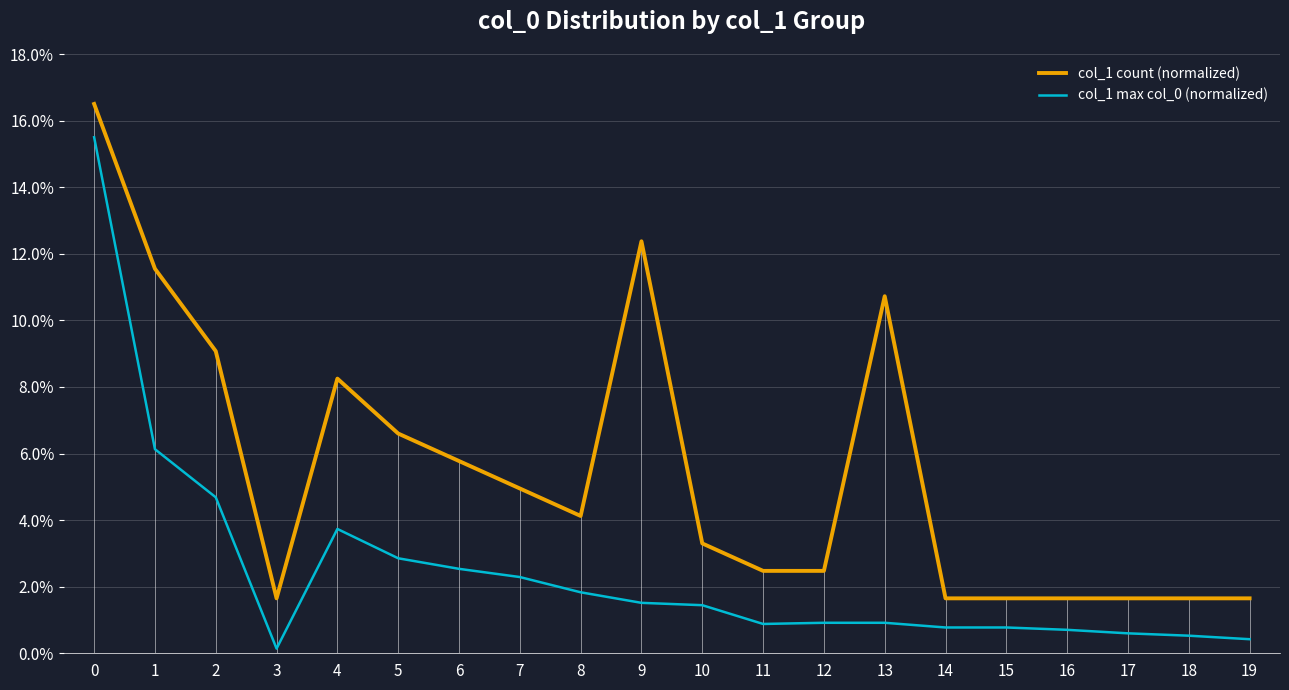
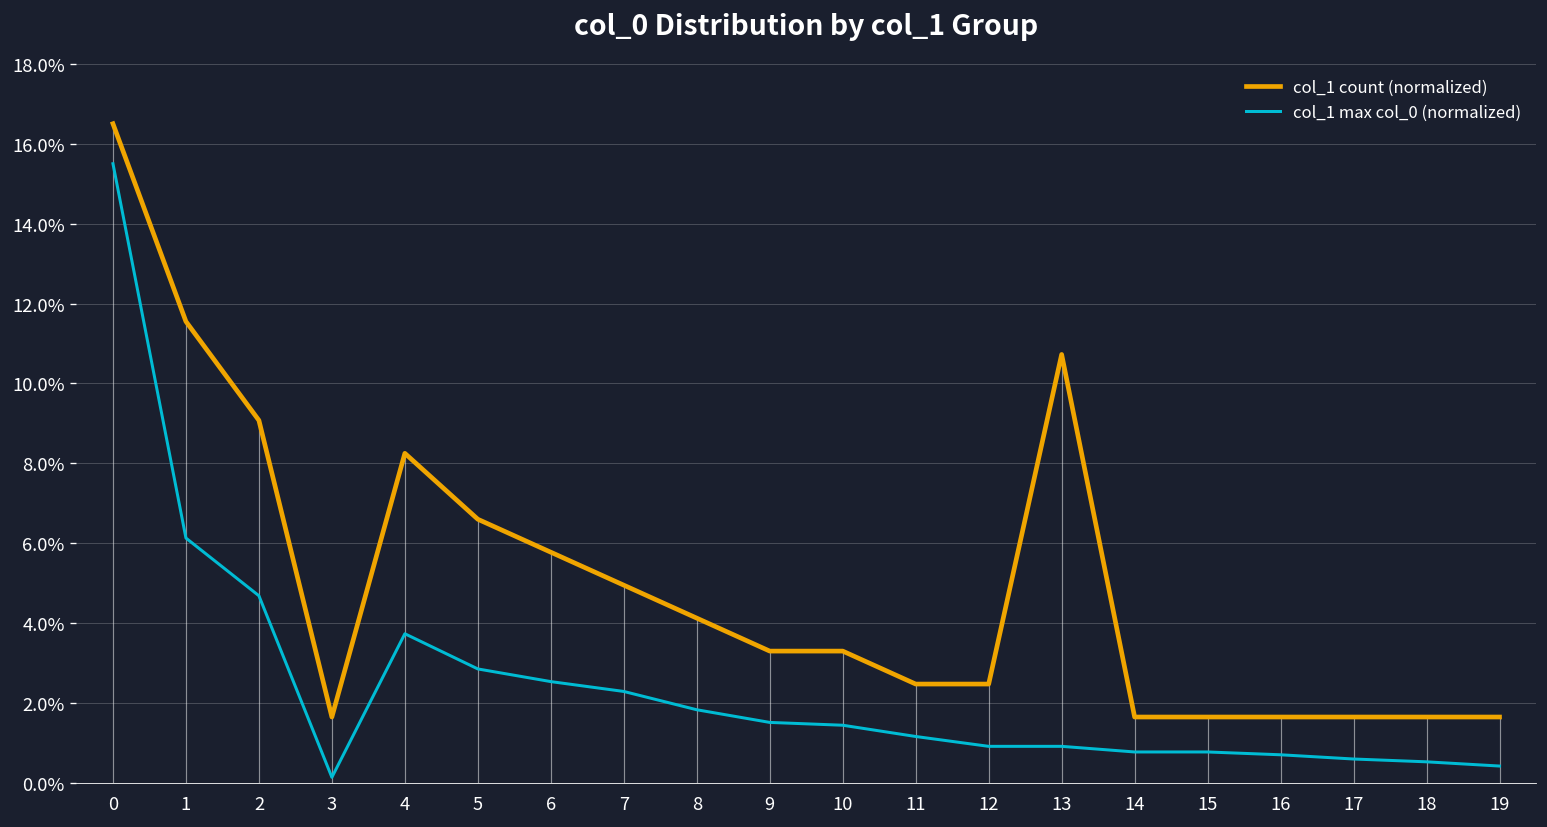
  {
    "col_1 count (normalized)": {
      "0": "16.5%",
      "1": "11.5%",
      "2": "9.1%",
      "3": "1.7%",
      "4": "8.3%",
      "5": "6.6%",
      "6": "5.8%",
      "7": "5.0%",
      "8": "4.1%",
-     "9": "12.4%",
+     "9": "3.3%",
      "10": "3.3%",
      "11": "2.5%",
      "12": "2.5%",
      "13": "10.7%",
      "14": "1.7%",
      "15": "1.7%",
      "16": "1.7%",
      "17": "1.7%",
      "18": "1.7%",
      "19": "1.7%"
    },
    "col_1 max col_0 (normalized)": {
      "0": "15.5%",
      "1": "6.1%",
      "2": "4.7%",
      "3": "0.1%",
      "4": "3.7%",
      "5": "2.9%",
      "6": "2.5%",
      "7": "2.3%",
      "8": "1.8%",
      "9": "1.5%",
      "10": "1.4%",
-     "11": "0.9%",
+     "11": "1.2%",
      "12": "0.9%",
      "13": "0.9%",
      "14": "0.8%",
      "15": "0.8%",
      "16": "0.7%",
      "17": "0.6%",
      "18": "0.5%",
      "19": "0.4%"
    }
  }
